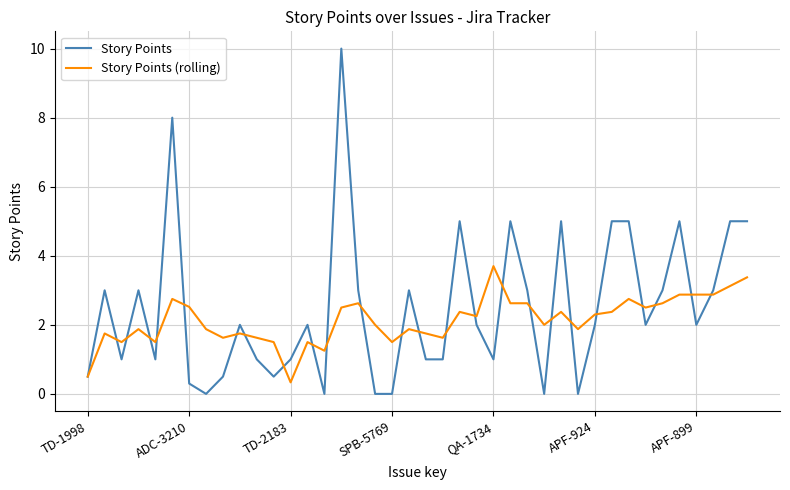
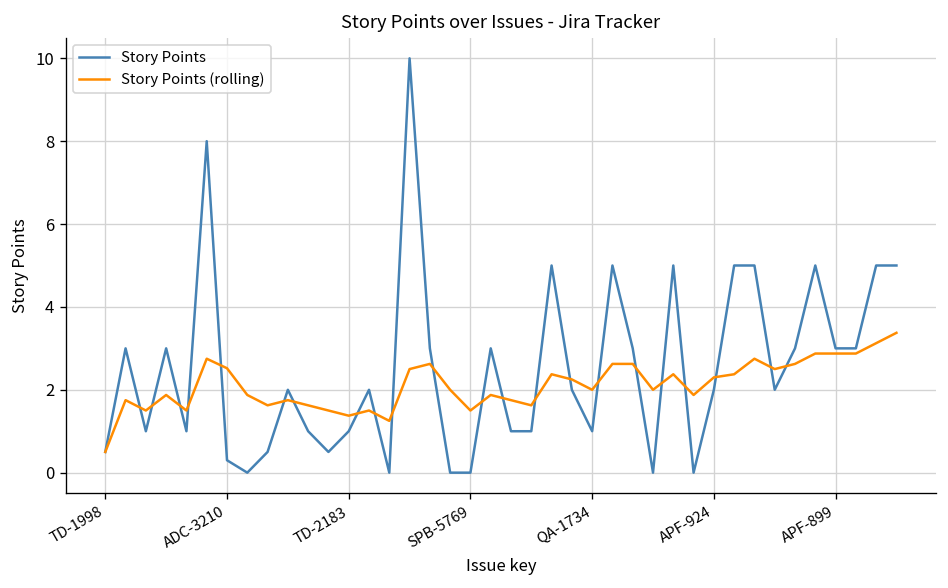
  {
    "Story Points": {
      "ADC-3210": 0.3,
      "TD-2183": 1,
      "SPB-5769": 0,
      "QA-1734": 1,
      "APF-924": 2,
-     "APF-899": 2
+     "APF-899": 3
    },
    "Story Points (rolling)": {
      "ADC-3210": 2.5,
-     "TD-2183": 0.3,
+     "TD-2183": 1.4,
      "SPB-5769": 1.5,
-     "QA-1734": 3.7,
+     "QA-1734": 2.0,
      "APF-924": 2.3,
      "APF-899": 2.9
    }
  }
